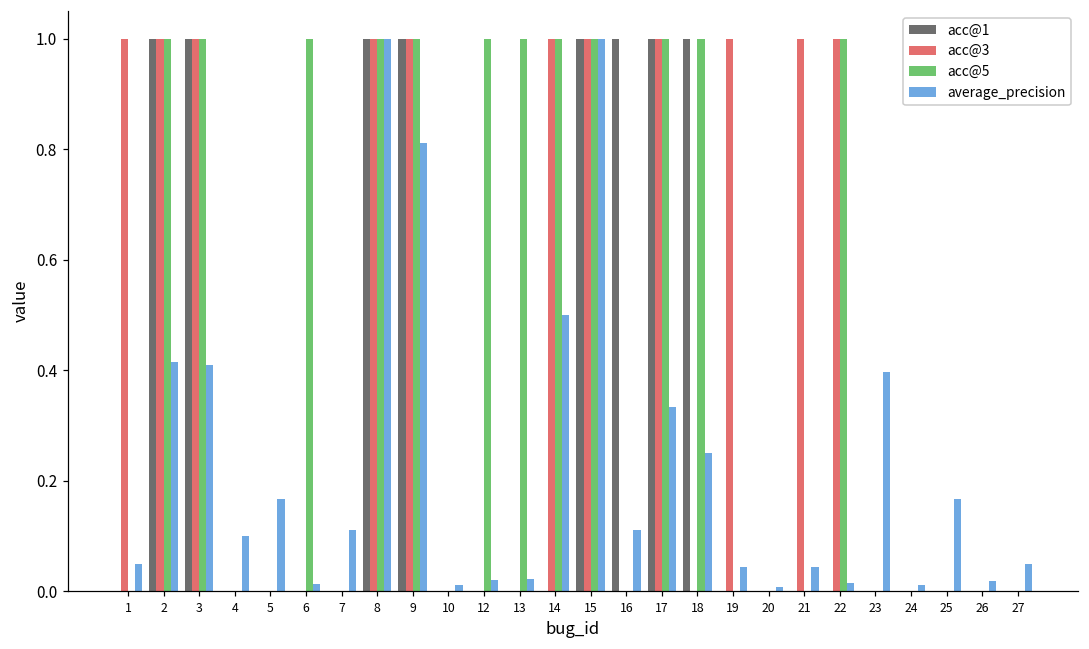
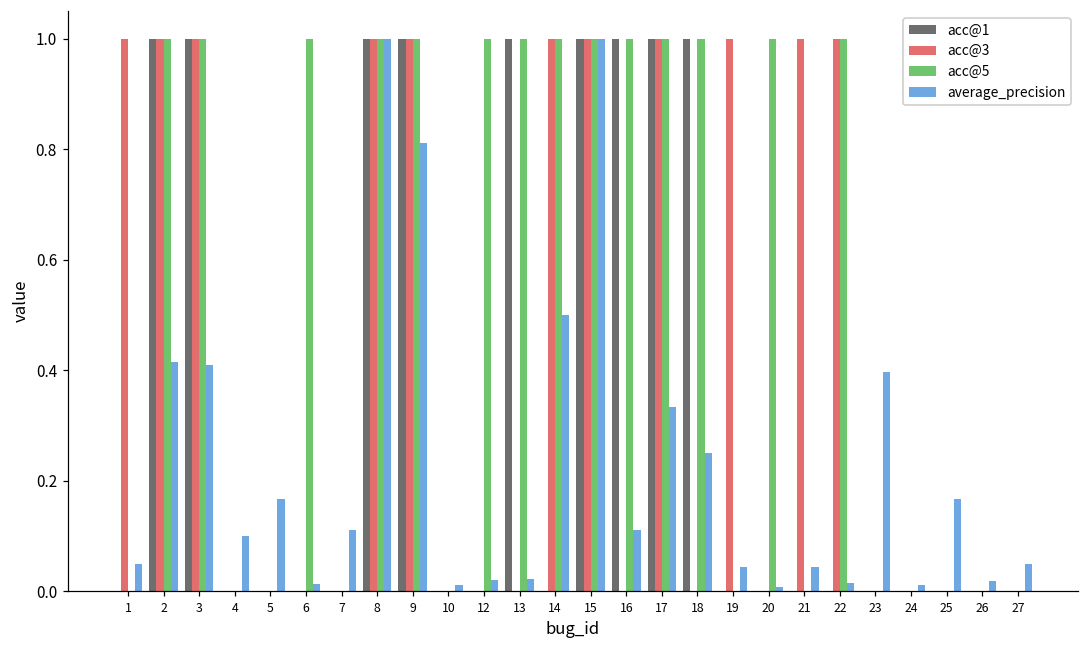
  {
    "acc@1": {
      "1": 0,
      "2": 1,
      "3": 1,
      "4": 0,
      "5": 0,
      "6": 0,
      "7": 0,
      "8": 1,
      "9": 1,
      "10": 0,
      "12": 0,
-     "13": 0,
+     "13": 1,
      "14": 0,
      "15": 1,
      "16": 1,
      "17": 1,
      "18": 1,
      "19": 0,
      "20": 0,
      "21": 0,
      "22": 0,
      "23": 0,
      "24": 0,
      "25": 0,
      "26": 0,
      "27": 0
    },
    "acc@3": {
      "1": 1,
      "2": 1,
      "3": 1,
      "4": 0,
      "5": 0,
      "6": 0,
      "7": 0,
      "8": 1,
      "9": 1,
      "10": 0,
      "12": 0,
      "13": 0,
      "14": 1,
      "15": 1,
      "16": 0,
      "17": 1,
      "18": 0,
      "19": 1,
      "20": 0,
      "21": 1,
      "22": 1,
      "23": 0,
      "24": 0,
      "25": 0,
      "26": 0,
      "27": 0
    },
    "acc@5": {
      "1": 0,
      "2": 1,
      "3": 1,
      "4": 0,
      "5": 0,
      "6": 1,
      "7": 0,
      "8": 1,
      "9": 1,
      "10": 0,
      "12": 1,
      "13": 1,
      "14": 1,
      "15": 1,
-     "16": 0,
+     "16": 1,
      "17": 1,
      "18": 1,
      "19": 0,
-     "20": 0,
+     "20": 1,
      "21": 0,
      "22": 1,
      "23": 0,
      "24": 0,
      "25": 0,
      "26": 0,
      "27": 0
    },
    "average_precision": {
      "1": 0.05,
      "2": 0.42,
      "3": 0.41,
      "4": 0.10,
      "5": 0.17,
      "6": 0.01,
      "7": 0.11,
      "8": 1,
      "9": 0.81,
      "10": 0.01,
      "12": 0.02,
      "13": 0.02,
      "14": 0.50,
      "15": 1,
      "16": 0.11,
      "17": 0.33,
      "18": 0.25,
      "19": 0.04,
      "20": 0.01,
      "21": 0.05,
      "22": 0.02,
      "23": 0.40,
      "24": 0.01,
      "25": 0.17,
      "26": 0.02,
      "27": 0.05
    }
  }
